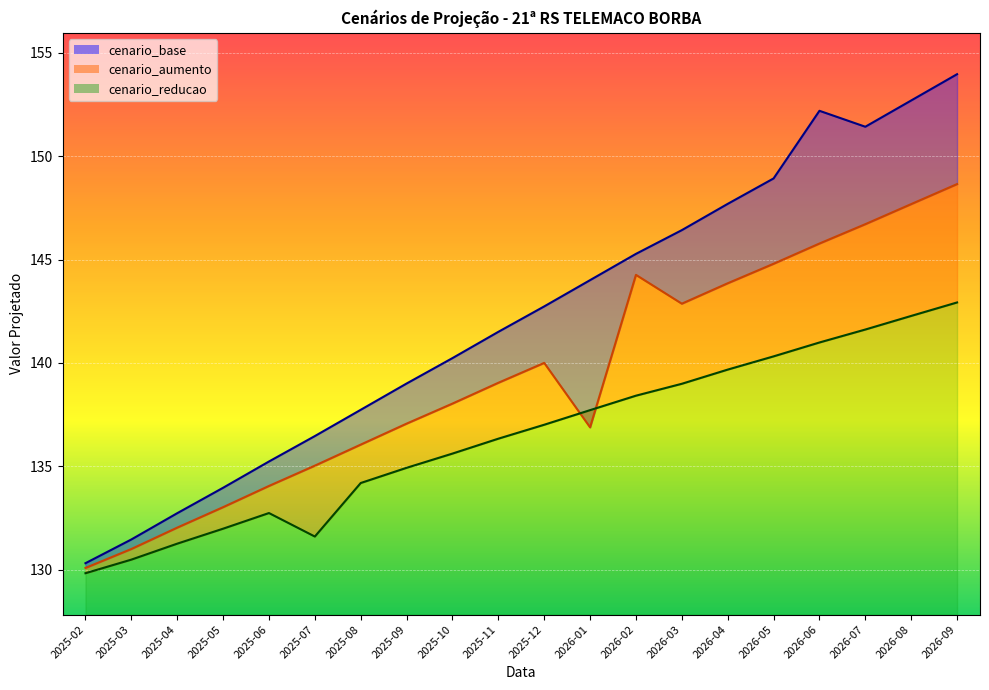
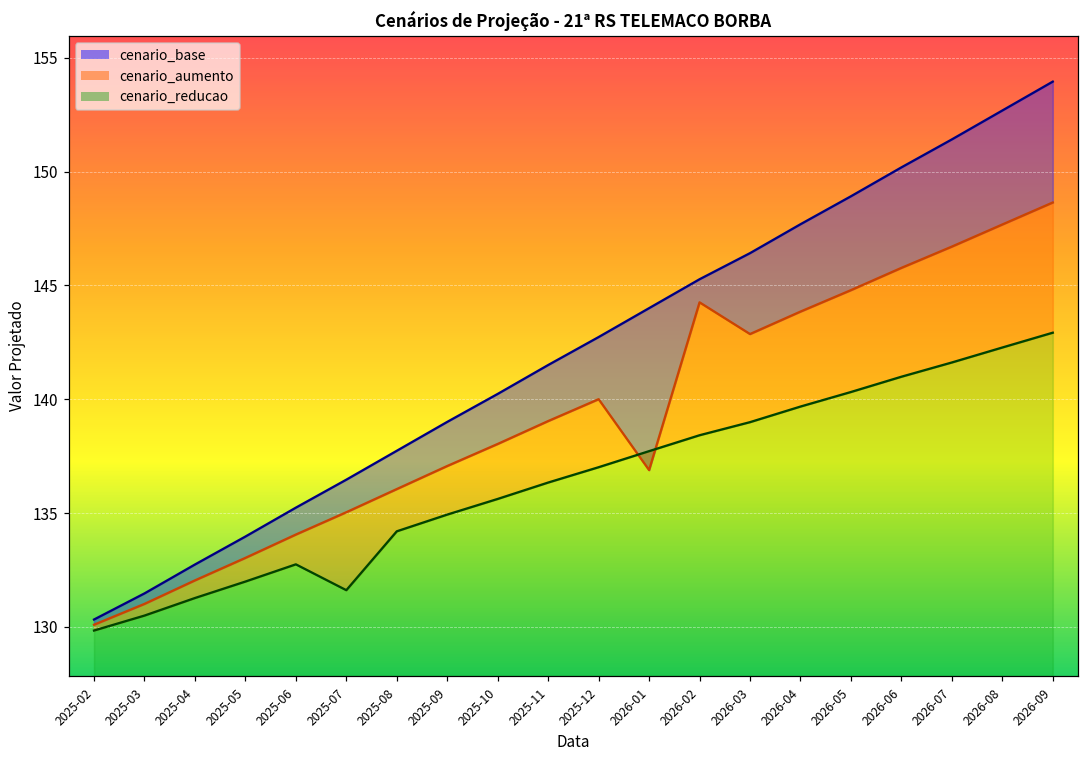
  {
    "cenario_base": {
      "2025-02": 130.3,
      "2025-03": 131.5,
      "2025-04": 132.7,
      "2025-05": 134.0,
      "2025-06": 135.2,
      "2025-07": 136.5,
      "2025-08": 137.7,
      "2025-09": 139.0,
      "2025-10": 140.2,
      "2025-11": 141.5,
      "2025-12": 142.7,
      "2026-01": 144.0,
      "2026-02": 145.3,
      "2026-03": 146.4,
      "2026-04": 147.7,
      "2026-05": 148.9,
-     "2026-06": 152.2,
+     "2026-06": 150.2,
      "2026-07": 151.4,
      "2026-08": 152.7,
      "2026-09": 154.0
    },
    "cenario_reducao": {
      "2025-02": 129.8,
      "2025-03": 130.5,
      "2025-04": 131.3,
      "2025-05": 132.0,
      "2025-06": 132.7,
      "2025-07": 131.6,
      "2025-08": 134.2,
      "2025-09": 134.9,
      "2025-10": 135.6,
      "2025-11": 136.3,
      "2025-12": 137.0,
      "2026-02": 138.4,
      "2026-03": 139.0,
      "2026-04": 139.7,
      "2026-05": 140.3,
      "2026-06": 141.0,
      "2026-07": 141.6,
      "2026-08": 142.3,
      "2026-09": 142.9
    }
  }
